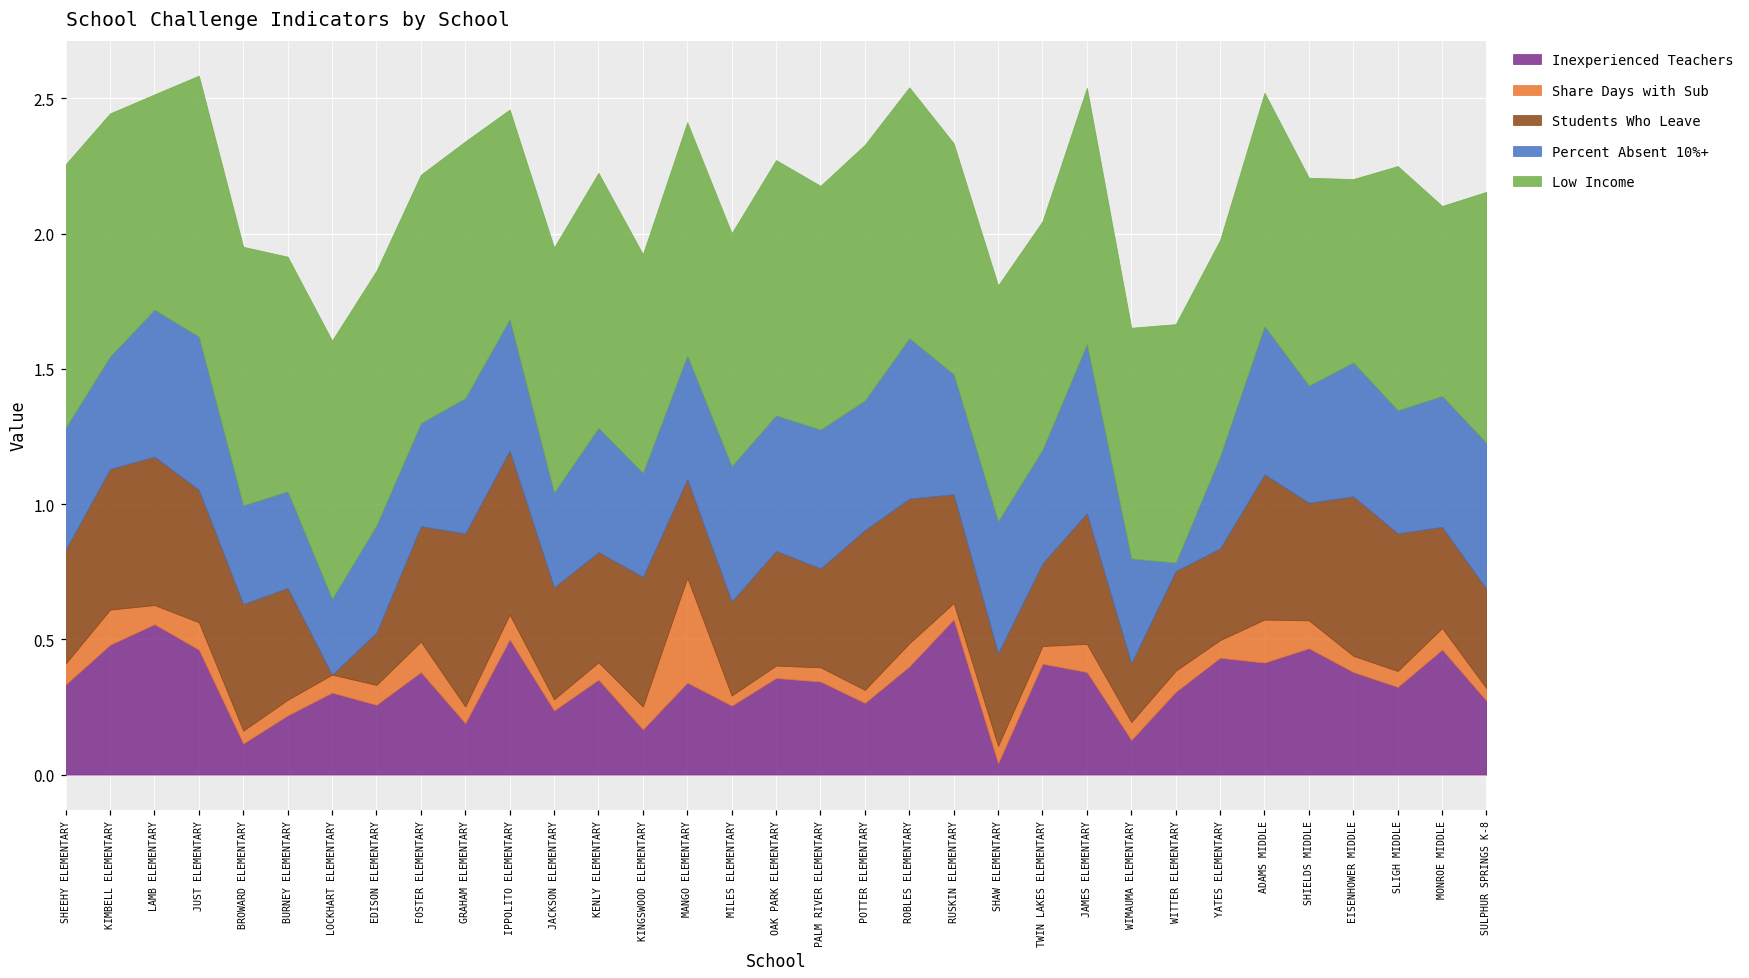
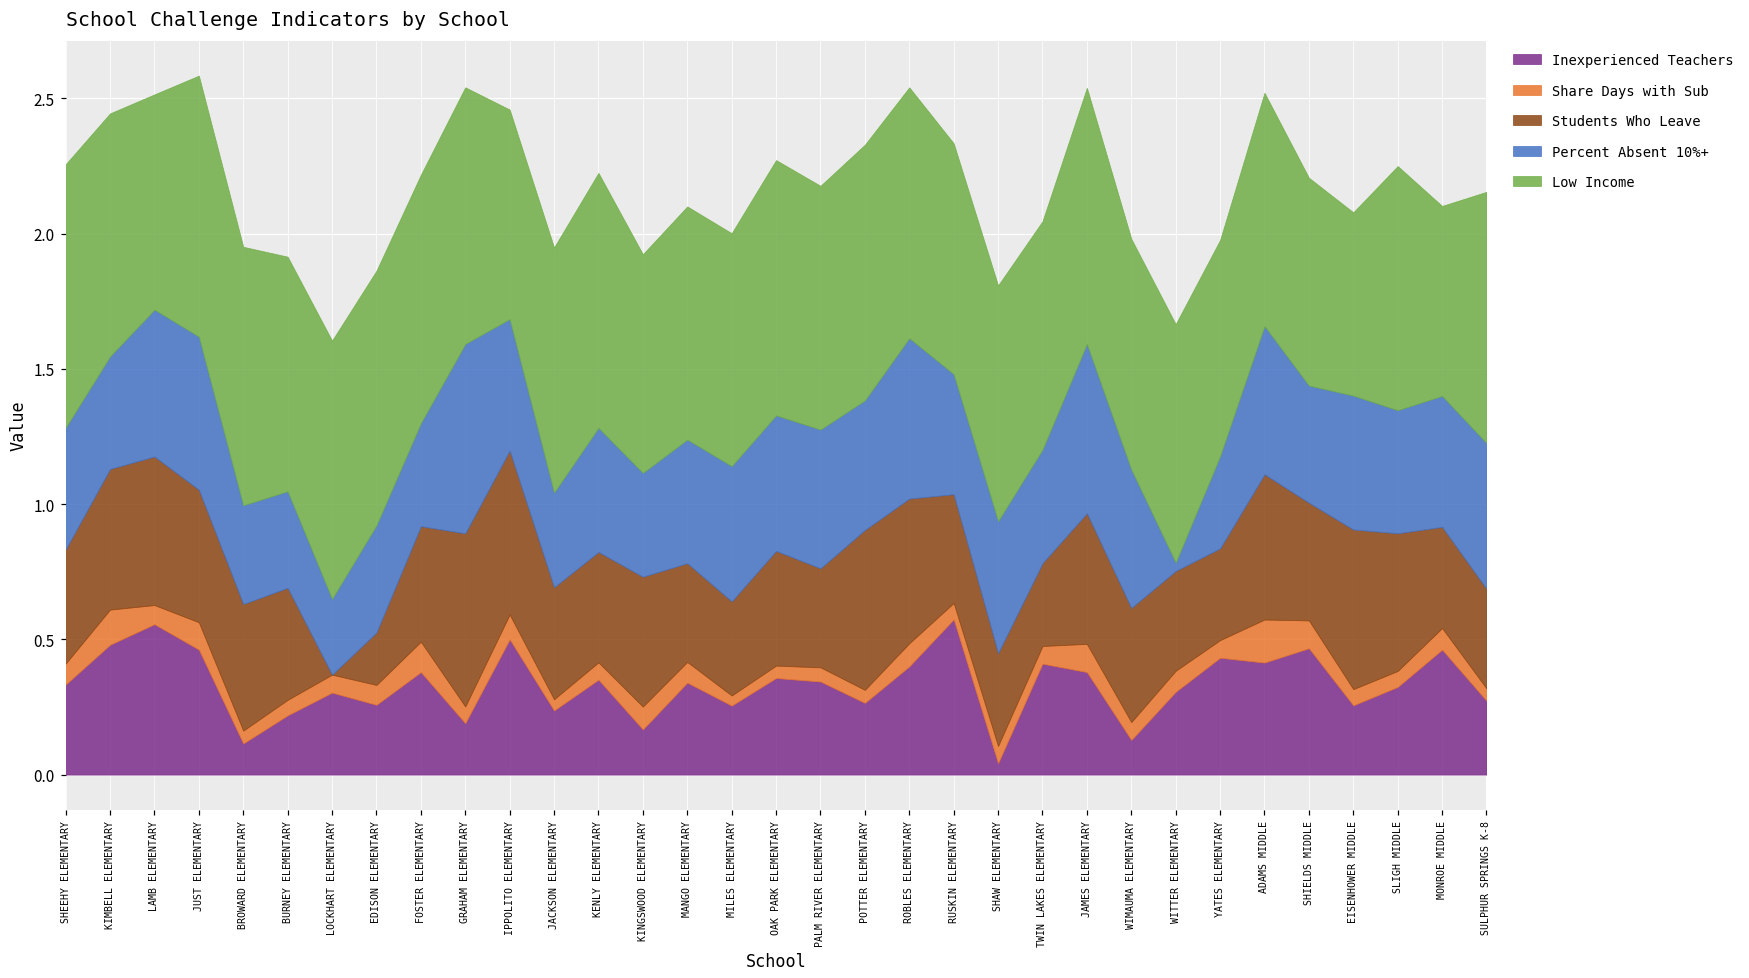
  {
    "Inexperienced Teachers": {
      "SHEEHY ELEMENTARY": 0.33,
      "KIMBELL ELEMENTARY": 0.48,
      "LAMB ELEMENTARY": 0.56,
      "JUST ELEMENTARY": 0.46,
      "BROWARD ELEMENTARY": 0.12,
      "BURNEY ELEMENTARY": 0.22,
      "LOCKHART ELEMENTARY": 0.30,
      "EDISON ELEMENTARY": 0.26,
      "FOSTER ELEMENTARY": 0.38,
      "GRAHAM ELEMENTARY": 0.19,
      "IPPOLITO ELEMENTARY": 0.50,
      "JACKSON ELEMENTARY": 0.24,
      "KENLY ELEMENTARY": 0.35,
      "KINGSWOOD ELEMENTARY": 0.17,
      "MANGO ELEMENTARY": 0.34,
      "MILES ELEMENTARY": 0.26,
      "OAK PARK ELEMENTARY": 0.36,
      "PALM RIVER ELEMENTARY": 0.34,
      "POTTER ELEMENTARY": 0.27,
      "ROBLES ELEMENTARY": 0.40,
      "RUSKIN ELEMENTARY": 0.57,
      "SHAW ELEMENTARY": 0.04,
      "TWIN LAKES ELEMENTARY": 0.41,
      "JAMES ELEMENTARY": 0.38,
      "WIMAUMA ELEMENTARY": 0.13,
      "WITTER ELEMENTARY": 0.31,
      "YATES ELEMENTARY": 0.43,
      "ADAMS MIDDLE": 0.41,
      "SHIELDS MIDDLE": 0.47,
-     "EISENHOWER MIDDLE": 0.38,
+     "EISENHOWER MIDDLE": 0.26,
      "SLIGH MIDDLE": 0.32,
      "MONROE MIDDLE": 0.46,
      "SULPHUR SPRINGS K-8": 0.27
    },
    "Share Days with Sub": {
      "SHEEHY ELEMENTARY": 0.08,
      "KIMBELL ELEMENTARY": 0.13,
      "LAMB ELEMENTARY": 0.07,
      "JUST ELEMENTARY": 0.10,
      "BROWARD ELEMENTARY": 0.05,
      "BURNEY ELEMENTARY": 0.06,
      "EDISON ELEMENTARY": 0.07,
      "FOSTER ELEMENTARY": 0.11,
      "GRAHAM ELEMENTARY": 0.06,
      "IPPOLITO ELEMENTARY": 0.09,
      "JACKSON ELEMENTARY": 0.04,
      "KENLY ELEMENTARY": 0.06,
      "KINGSWOOD ELEMENTARY": 0.08,
-     "MANGO ELEMENTARY": 0.39,
+     "MANGO ELEMENTARY": 0.08,
      "MILES ELEMENTARY": 0.04,
      "OAK PARK ELEMENTARY": 0.05,
      "PALM RIVER ELEMENTARY": 0.05,
      "POTTER ELEMENTARY": 0.05,
      "ROBLES ELEMENTARY": 0.09,
      "RUSKIN ELEMENTARY": 0.06,
      "SHAW ELEMENTARY": 0.06,
      "TWIN LAKES ELEMENTARY": 0.07,
      "JAMES ELEMENTARY": 0.10,
      "WIMAUMA ELEMENTARY": 0.07,
      "WITTER ELEMENTARY": 0.08,
      "YATES ELEMENTARY": 0.07,
      "ADAMS MIDDLE": 0.16,
      "SHIELDS MIDDLE": 0.10,
      "EISENHOWER MIDDLE": 0.06,
      "SLIGH MIDDLE": 0.06,
      "MONROE MIDDLE": 0.08,
      "SULPHUR SPRINGS K-8": 0.05
    },
    "Students Who Leave": {
      "SHEEHY ELEMENTARY": 0.42,
      "KIMBELL ELEMENTARY": 0.52,
      "LAMB ELEMENTARY": 0.55,
      "JUST ELEMENTARY": 0.49,
      "BROWARD ELEMENTARY": 0.47,
      "BURNEY ELEMENTARY": 0.41,
      "EDISON ELEMENTARY": 0.19,
      "FOSTER ELEMENTARY": 0.43,
      "GRAHAM ELEMENTARY": 0.64,
      "IPPOLITO ELEMENTARY": 0.61,
      "JACKSON ELEMENTARY": 0.41,
      "KENLY ELEMENTARY": 0.41,
      "KINGSWOOD ELEMENTARY": 0.48,
      "MANGO ELEMENTARY": 0.37,
      "MILES ELEMENTARY": 0.35,
      "OAK PARK ELEMENTARY": 0.42,
      "PALM RIVER ELEMENTARY": 0.37,
      "POTTER ELEMENTARY": 0.59,
      "ROBLES ELEMENTARY": 0.53,
      "RUSKIN ELEMENTARY": 0.40,
      "SHAW ELEMENTARY": 0.34,
      "TWIN LAKES ELEMENTARY": 0.31,
      "JAMES ELEMENTARY": 0.48,
-     "WIMAUMA ELEMENTARY": 0.22,
+     "WIMAUMA ELEMENTARY": 0.42,
      "WITTER ELEMENTARY": 0.37,
      "YATES ELEMENTARY": 0.34,
      "ADAMS MIDDLE": 0.54,
      "SHIELDS MIDDLE": 0.44,
      "EISENHOWER MIDDLE": 0.59,
      "SLIGH MIDDLE": 0.51,
      "MONROE MIDDLE": 0.37,
      "SULPHUR SPRINGS K-8": 0.37
    },
    "Percent Absent 10%+": {
      "SHEEHY ELEMENTARY": 0.45,
      "KIMBELL ELEMENTARY": 0.42,
      "LAMB ELEMENTARY": 0.54,
      "JUST ELEMENTARY": 0.57,
      "BROWARD ELEMENTARY": 0.37,
      "BURNEY ELEMENTARY": 0.36,
      "LOCKHART ELEMENTARY": 0.28,
      "EDISON ELEMENTARY": 0.40,
      "FOSTER ELEMENTARY": 0.38,
-     "GRAHAM ELEMENTARY": 0.5,
+     "GRAHAM ELEMENTARY": 0.7,
      "IPPOLITO ELEMENTARY": 0.49,
      "JACKSON ELEMENTARY": 0.35,
      "KENLY ELEMENTARY": 0.46,
      "KINGSWOOD ELEMENTARY": 0.38,
      "MANGO ELEMENTARY": 0.46,
      "MILES ELEMENTARY": 0.50,
      "OAK PARK ELEMENTARY": 0.50,
      "PALM RIVER ELEMENTARY": 0.51,
      "POTTER ELEMENTARY": 0.48,
      "ROBLES ELEMENTARY": 0.59,
      "RUSKIN ELEMENTARY": 0.44,
      "SHAW ELEMENTARY": 0.49,
      "TWIN LAKES ELEMENTARY": 0.42,
      "JAMES ELEMENTARY": 0.63,
-     "WIMAUMA ELEMENTARY": 0.39,
+     "WIMAUMA ELEMENTARY": 0.51,
      "WITTER ELEMENTARY": 0.03,
      "YATES ELEMENTARY": 0.34,
      "ADAMS MIDDLE": 0.55,
      "SHIELDS MIDDLE": 0.43,
      "EISENHOWER MIDDLE": 0.49,
      "SLIGH MIDDLE": 0.45,
      "MONROE MIDDLE": 0.48,
      "SULPHUR SPRINGS K-8": 0.54
    },
    "Low Income": {
      "SHEEHY ELEMENTARY": 0.97,
      "KIMBELL ELEMENTARY": 0.90,
      "LAMB ELEMENTARY": 0.80,
      "JUST ELEMENTARY": 0.96,
      "BROWARD ELEMENTARY": 0.96,
      "BURNEY ELEMENTARY": 0.87,
      "LOCKHART ELEMENTARY": 0.95,
      "EDISON ELEMENTARY": 0.94,
      "FOSTER ELEMENTARY": 0.92,
      "GRAHAM ELEMENTARY": 0.95,
      "IPPOLITO ELEMENTARY": 0.77,
      "JACKSON ELEMENTARY": 0.91,
      "KENLY ELEMENTARY": 0.94,
      "KINGSWOOD ELEMENTARY": 0.81,
      "MANGO ELEMENTARY": 0.86,
      "MILES ELEMENTARY": 0.86,
      "OAK PARK ELEMENTARY": 0.94,
      "PALM RIVER ELEMENTARY": 0.90,
      "POTTER ELEMENTARY": 0.95,
      "ROBLES ELEMENTARY": 0.93,
      "RUSKIN ELEMENTARY": 0.85,
      "SHAW ELEMENTARY": 0.87,
      "TWIN LAKES ELEMENTARY": 0.84,
      "JAMES ELEMENTARY": 0.95,
      "WIMAUMA ELEMENTARY": 0.85,
      "WITTER ELEMENTARY": 0.88,
      "YATES ELEMENTARY": 0.80,
      "ADAMS MIDDLE": 0.86,
      "SHIELDS MIDDLE": 0.77,
      "EISENHOWER MIDDLE": 0.68,
      "SLIGH MIDDLE": 0.90,
      "MONROE MIDDLE": 0.70,
      "SULPHUR SPRINGS K-8": 0.93
    }
  }
